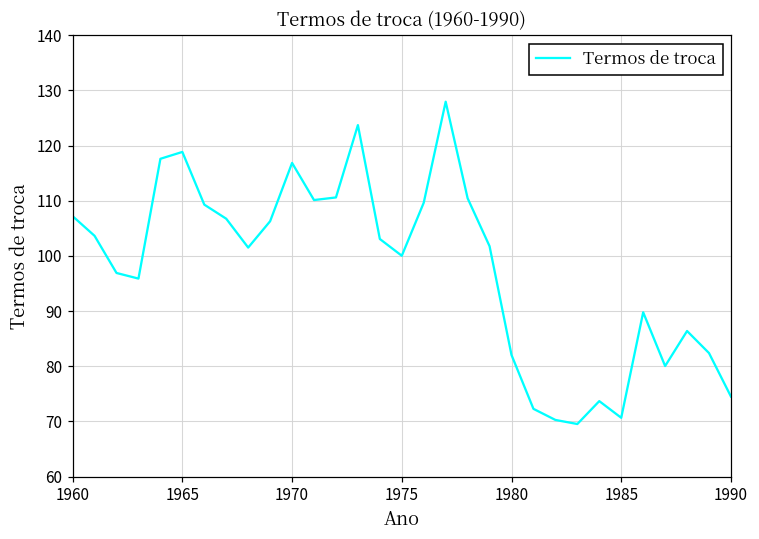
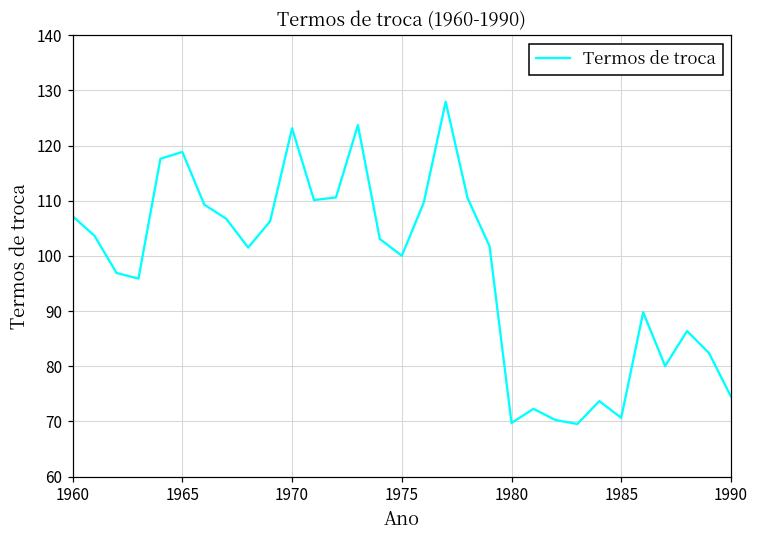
  {
    "1960": 107,
    "1965": 119,
-   "1970": 117,
+   "1970": 123,
    "1975": 100,
-   "1980": 82,
+   "1980": 70,
    "1985": 71,
    "1990": 75
  }
